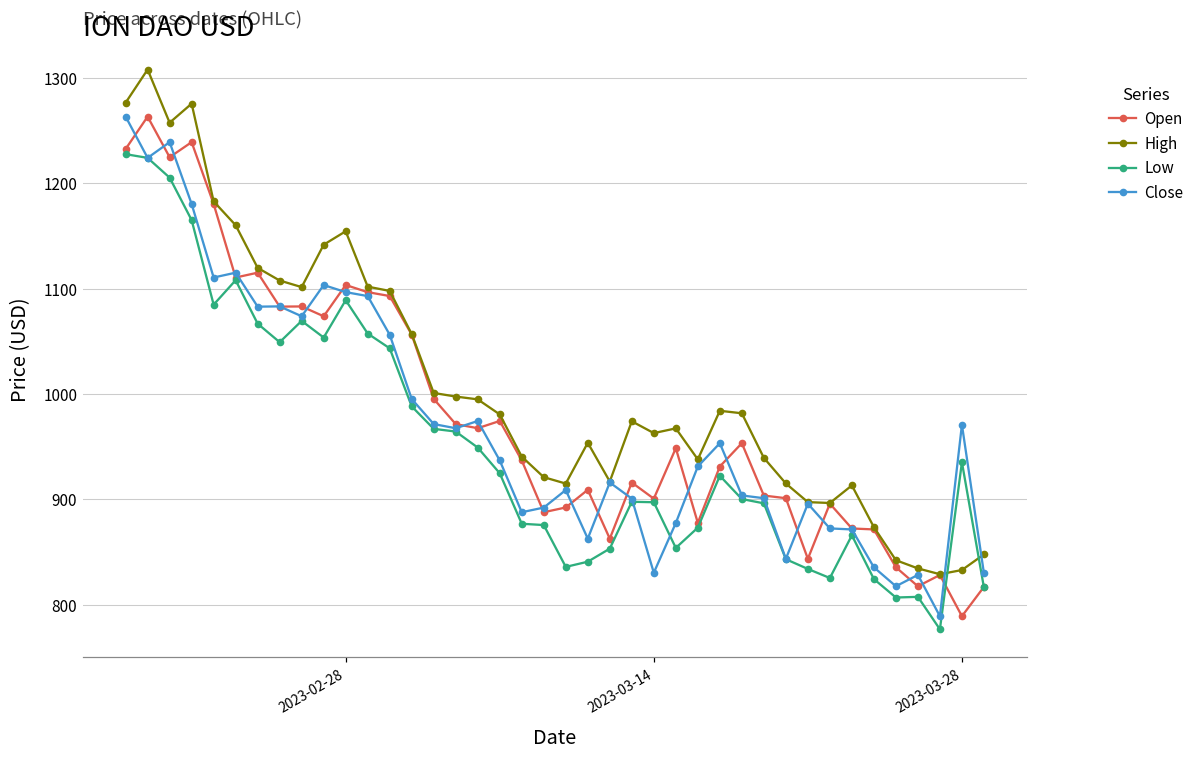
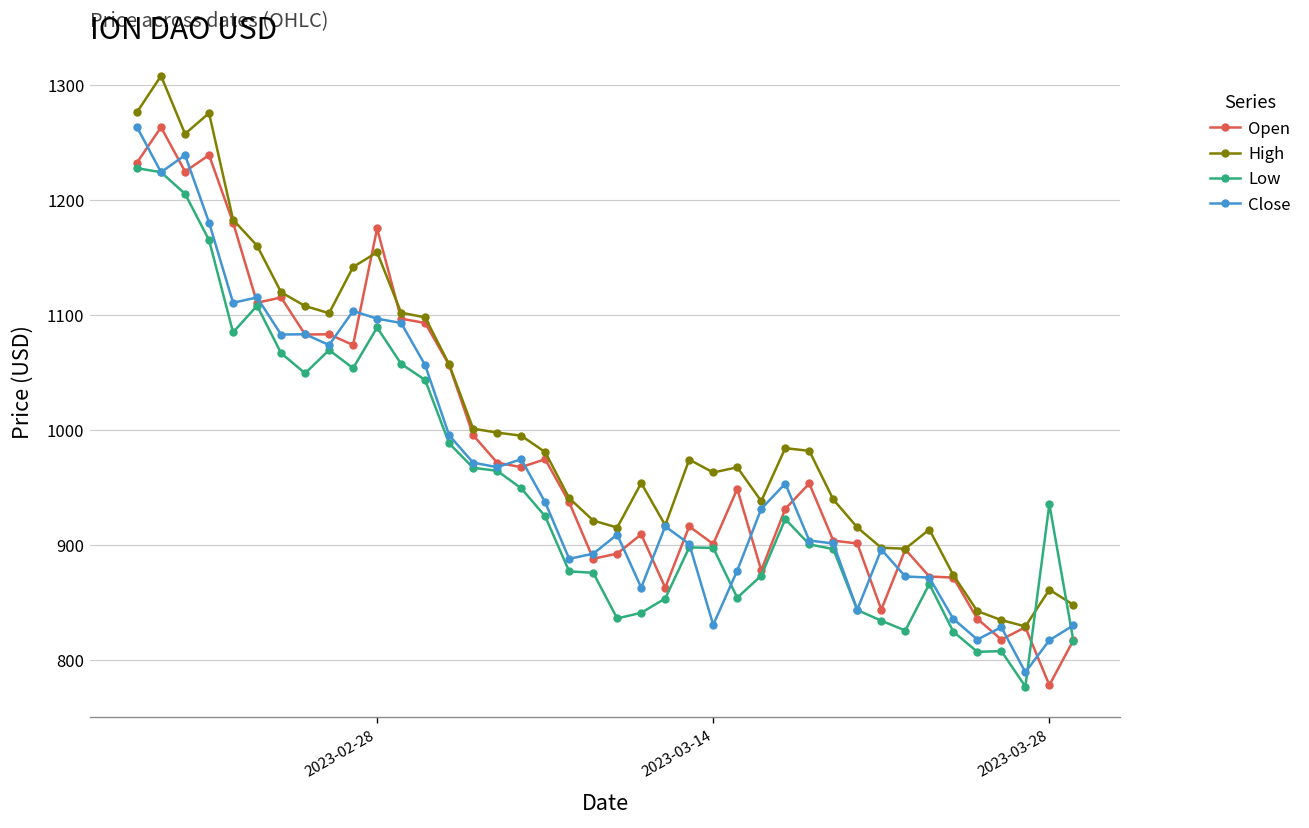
  {
    "Open": {
-     "2023-02-28": 1100,
+     "2023-02-28": 1180,
      "2023-03-14": 900,
-     "2023-03-28": 790
+     "2023-03-28": 780
    },
    "High": {
      "2023-02-28": 1150,
      "2023-03-14": 960,
-     "2023-03-28": 830
+     "2023-03-28": 860
    },
    "Low": {
      "2023-02-28": 1090,
      "2023-03-14": 900,
      "2023-03-28": 940
    },
    "Close": {
      "2023-02-28": 1100,
      "2023-03-14": 830,
-     "2023-03-28": 970
+     "2023-03-28": 820
    }
  }
